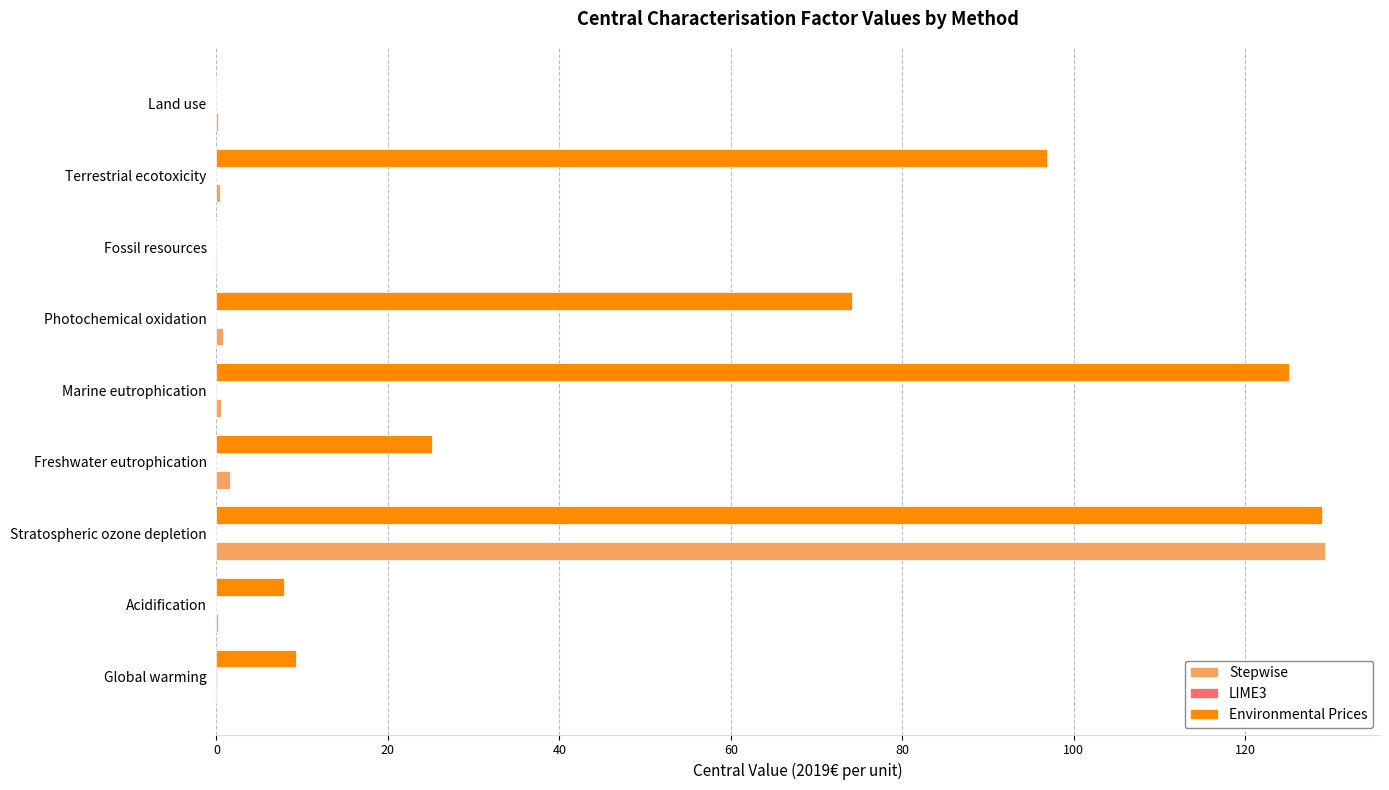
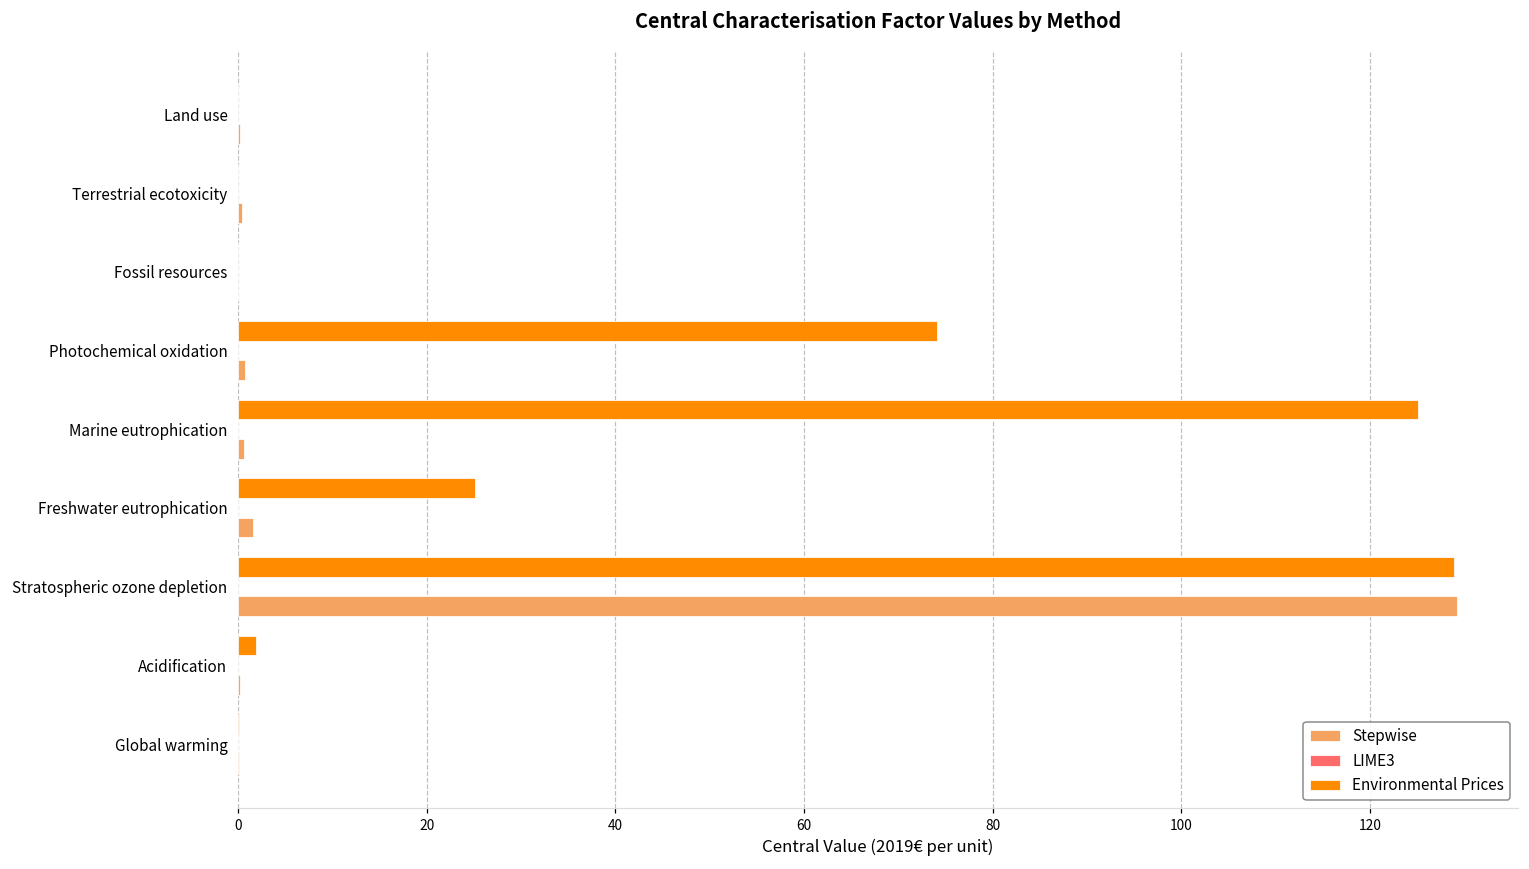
  {
    "Environmental Prices": {
      "Land use": 0,
-     "Terrestrial ecotoxicity": 97,
+     "Terrestrial ecotoxicity": 0,
      "Fossil resources": 0,
      "Photochemical oxidation": 74,
      "Marine eutrophication": 125,
      "Freshwater eutrophication": 25,
      "Stratospheric ozone depletion": 129,
-     "Acidification": 8,
-     "Global warming": 9
+     "Acidification": 2,
+     "Global warming": 0
    }
  }
